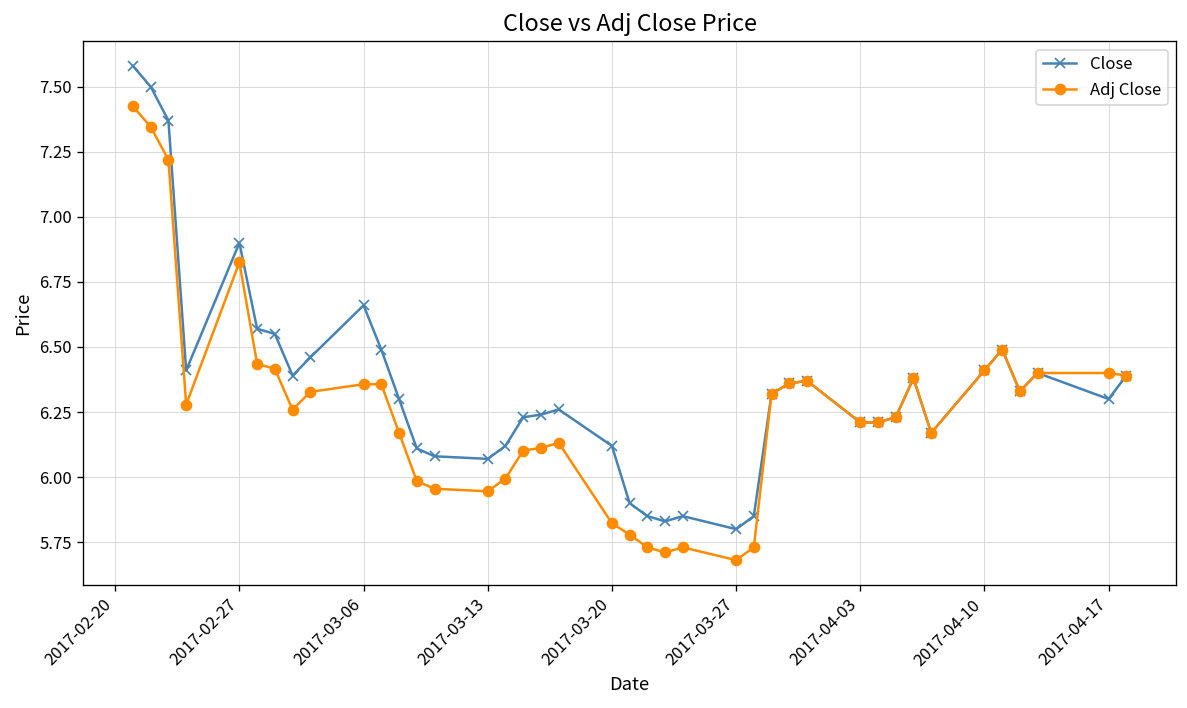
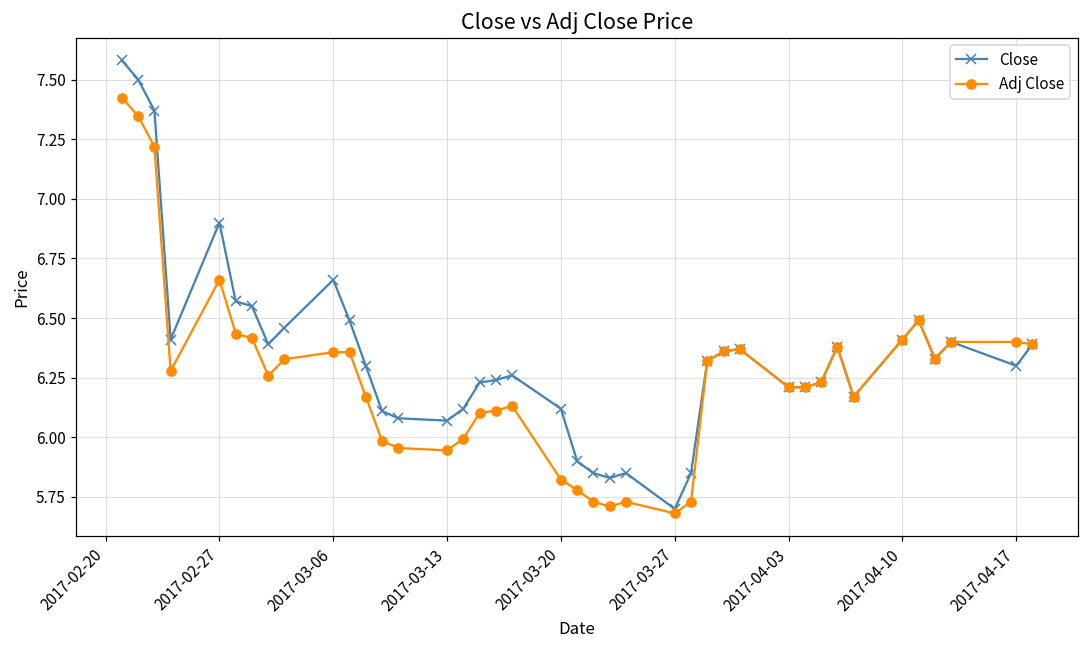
  {
    "Close": {
      "2017-02-27": 6.9,
      "2017-03-06": 6.66,
      "2017-03-13": 6.07,
      "2017-03-20": 6.12,
-     "2017-03-27": 5.8,
+     "2017-03-27": 5.7,
      "2017-04-17": 6.3
    },
    "Adj Close": {
-     "2017-02-27": 6.83,
+     "2017-02-27": 6.66,
      "2017-03-06": 6.36,
      "2017-03-13": 5.95,
      "2017-03-20": 5.82,
      "2017-03-27": 5.68,
      "2017-04-17": 6.40
    }
  }
